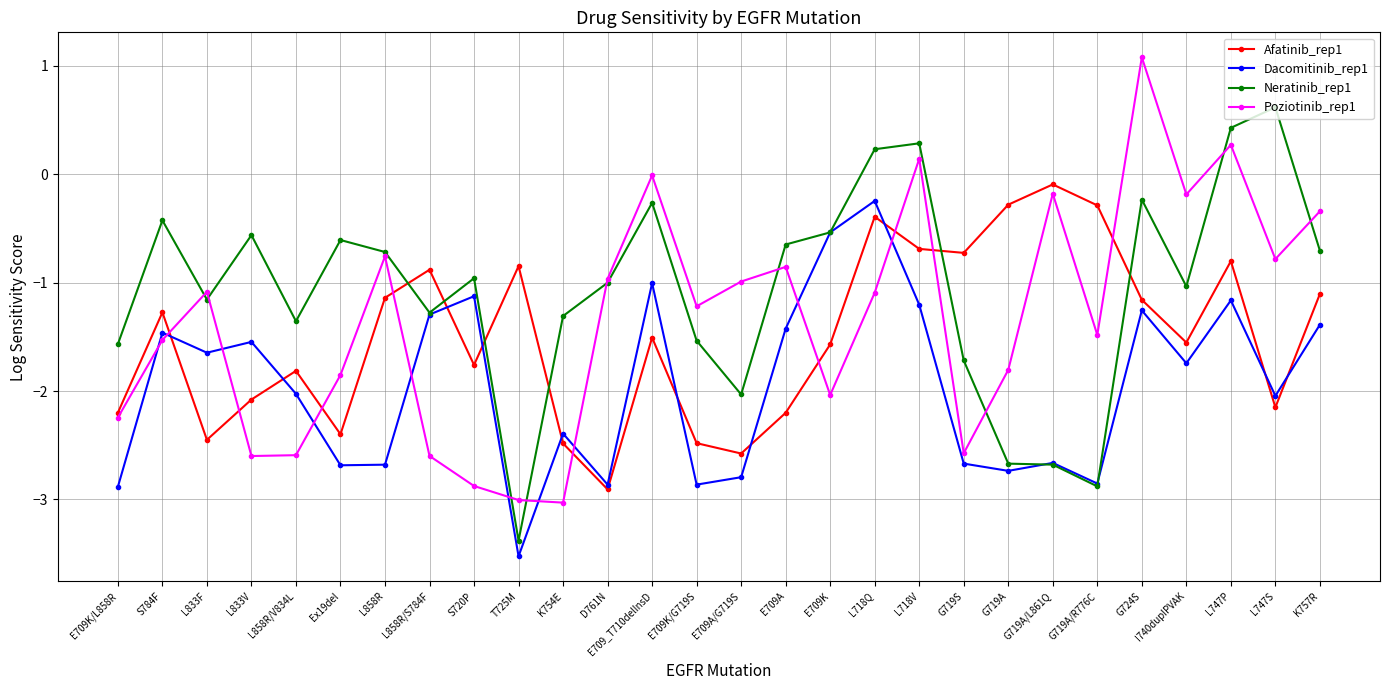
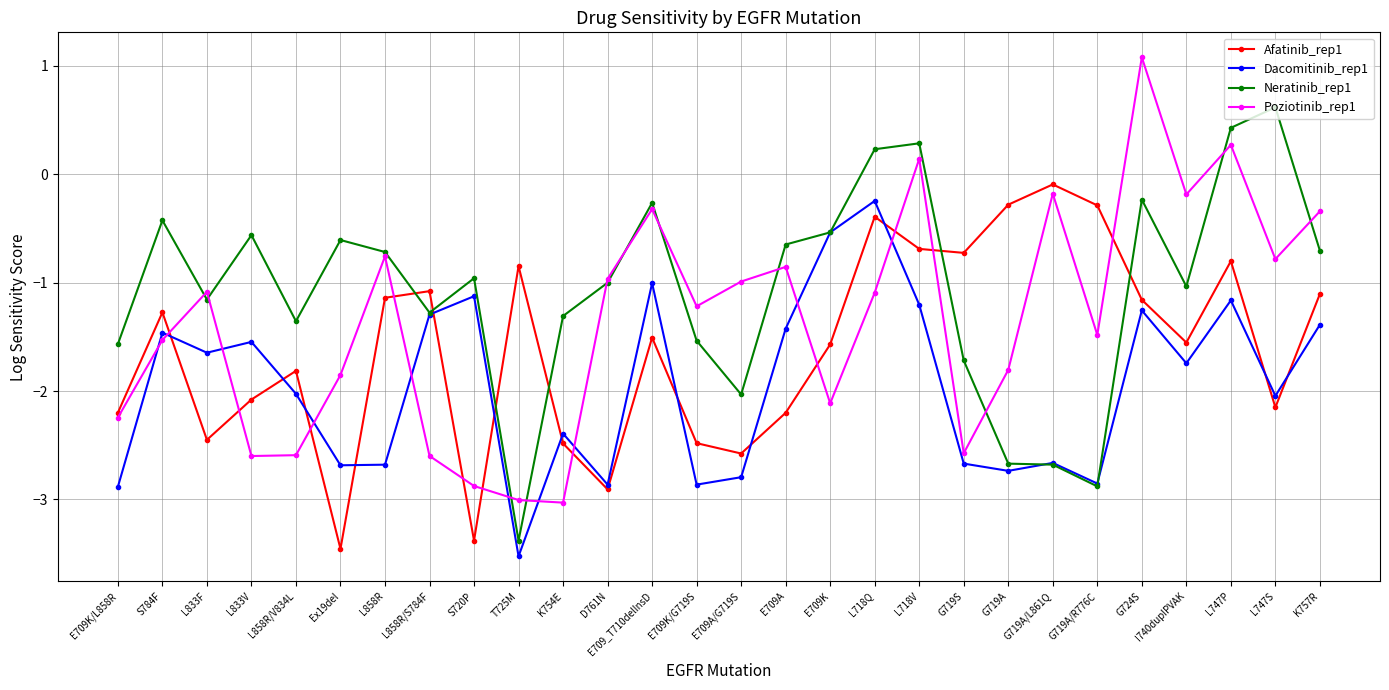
  {
    "Afatinib_rep1": {
      "E709K/L858R": -2.20,
      "S784F": -1.27,
      "L833F": -2.45,
      "L833V": -2.08,
      "L858R/V834L": -1.81,
-     "Ex19del": -2.40,
+     "Ex19del": -3.46,
      "L858R": -1.14,
-     "L858R/S784F": -0.88,
-     "S720P": -1.76,
+     "L858R/S784F": -1.08,
+     "S720P": -3.38,
      "T725M": -0.85,
      "K754E": -2.48,
      "D761N": -2.91,
      "E709_T710delInsD": -1.51,
      "E709K/G719S": -2.48,
      "E709A/G719S": -2.58,
      "E709A": -2.20,
      "E709K": -1.57,
      "L718Q": -0.39,
      "L718V": -0.69,
      "G719S": -0.72,
      "G719A": -0.28,
      "G719A/L861Q": -0.09,
      "G719A/R776C": -0.29,
      "G724S": -1.16,
      "I740dupIPVAK": -1.55,
      "L747P": -0.80,
      "L747S": -2.15,
      "K757R": -1.10
    },
    "Dacomitinib_rep1": {
      "E709K/L858R": -2.88,
      "S784F": -1.46,
      "L833F": -1.65,
      "L833V": -1.55,
      "L858R/V834L": -2.03,
      "Ex19del": -2.68,
      "L858R": -2.68,
      "S720P": -1.12,
      "T725M": -3.52,
      "K754E": -2.39,
      "D761N": -2.86,
      "E709_T710delInsD": -1.00,
      "E709K/G719S": -2.86,
      "E709A/G719S": -2.79,
      "E709A": -1.42,
      "L718Q": -0.25,
      "L718V": -1.20,
      "G719S": -2.67,
      "G719A": -2.74,
      "G719A/R776C": -2.85,
      "G724S": -1.26,
      "I740dupIPVAK": -1.74,
      "L747P": -1.16,
      "L747S": -2.04,
      "K757R": -1.39
    },
    "Neratinib_rep1": {
      "E709K/L858R": -1.57,
      "S784F": -0.42,
      "L833F": -1.16,
      "L833V": -0.56,
      "L858R/V834L": -1.36,
      "Ex19del": -0.61,
      "L858R": -0.72,
      "S720P": -0.96,
      "T725M": -3.38,
      "K754E": -1.31,
      "D761N": -1.00,
      "E709_T710delInsD": -0.26,
      "E709K/G719S": -1.53,
      "E709A/G719S": -2.03,
      "E709A": -0.65,
      "L718Q": 0.23,
      "L718V": 0.29,
      "G719S": -1.72,
      "G719A": -2.67,
      "G719A/R776C": -2.88,
      "G724S": -0.23,
      "I740dupIPVAK": -1.03,
      "L747P": 0.43,
      "K757R": -0.70
    },
    "Poziotinib_rep1": {
      "E709K/L858R": -2.24,
      "S784F": -1.53,
      "L833F": -1.08,
      "L833V": -2.60,
      "L858R/V834L": -2.59,
      "Ex19del": -1.85,
      "L858R": -0.76,
      "L858R/S784F": -2.60,
      "S720P": -2.88,
      "T725M": -3.01,
      "K754E": -3.03,
      "D761N": -0.96,
-     "E709_T710delInsD": -0.01,
+     "E709_T710delInsD": -0.32,
      "E709K/G719S": -1.22,
      "E709A/G719S": -0.99,
      "E709A": -0.85,
-     "E709K": -2.04,
+     "E709K": -2.11,
      "L718Q": -1.09,
      "L718V": 0.14,
      "G719S": -2.57,
      "G719A": -1.80,
      "G719A/L861Q": -0.18,
      "G719A/R776C": -1.48,
      "G724S": 1.08,
      "I740dupIPVAK": -0.19,
      "L747P": 0.27,
      "L747S": -0.78,
      "K757R": -0.34
    }
  }
